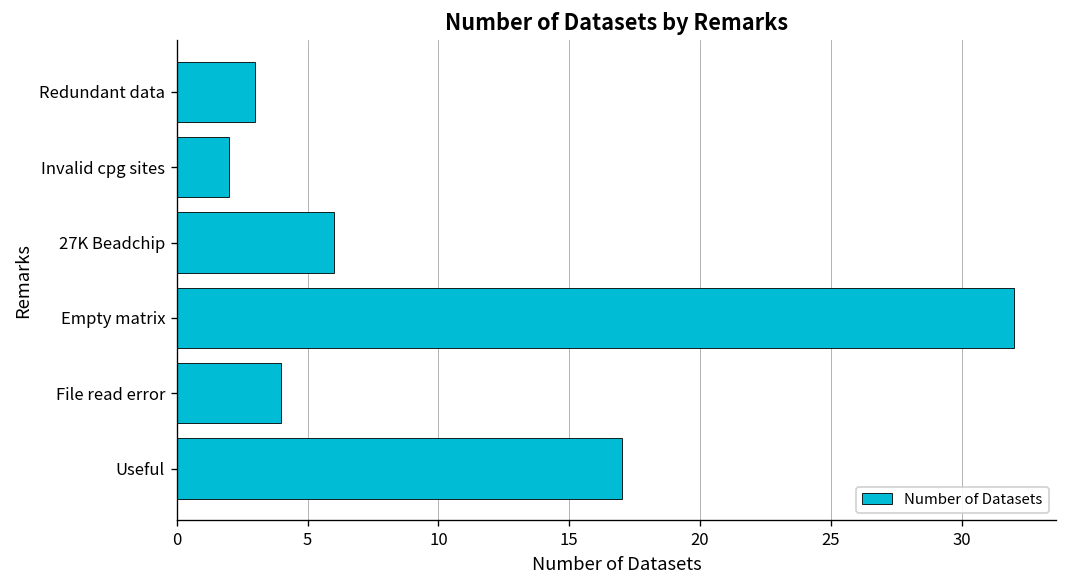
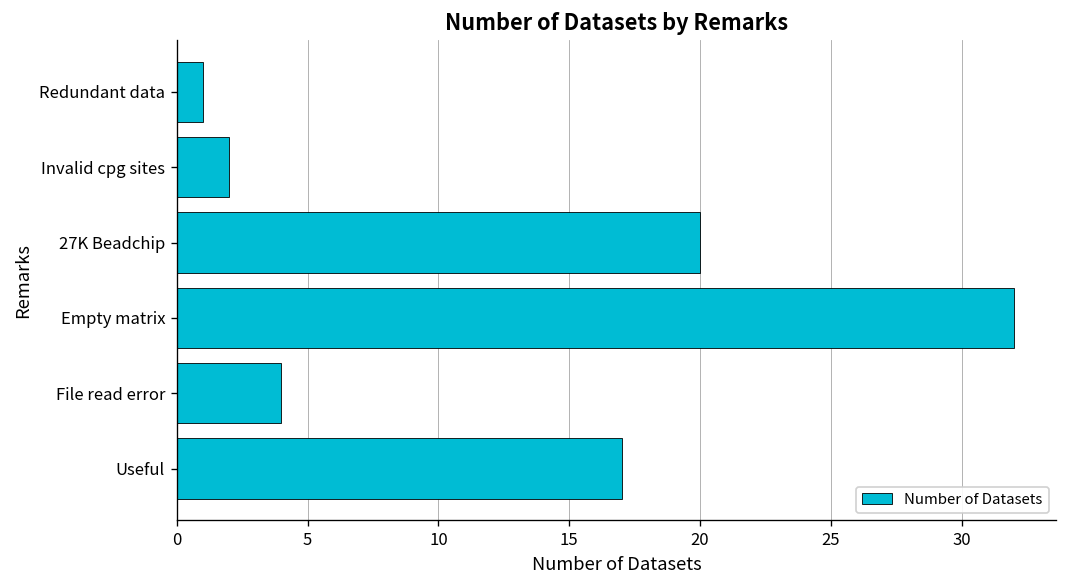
  {
-   "Redundant data": 3,
+   "Redundant data": 1,
    "Invalid cpg sites": 2,
-   "27K Beadchip": 6,
+   "27K Beadchip": 20,
    "Empty matrix": 32,
    "File read error": 4,
    "Useful": 17
  }
